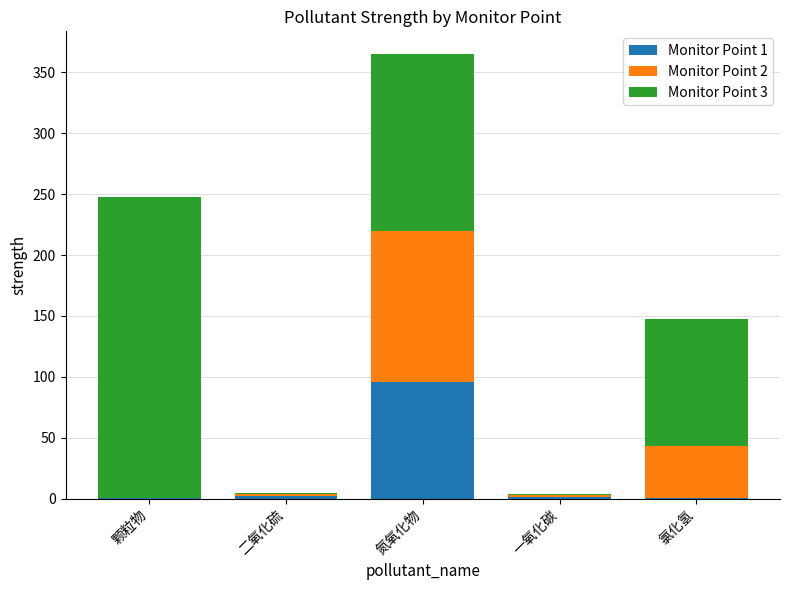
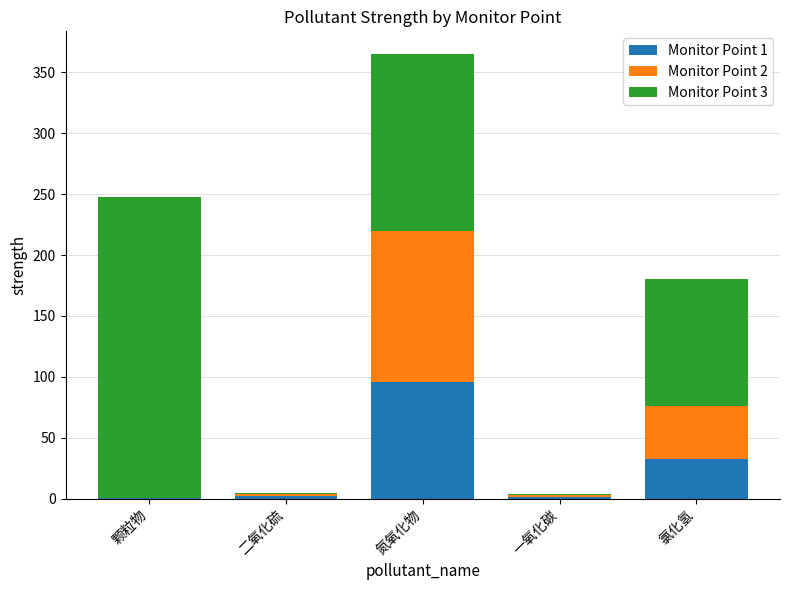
  {
    "Monitor Point 1": {
      "二氧化硫": 3,
      "氮氧化物": 96,
-     "氯化氢": 0
+     "氯化氢": 33
    },
    "Monitor Point 2": {
      "氮氧化物": 124,
      "氯化氢": 43
    },
    "Monitor Point 3": {
      "颗粒物": 247,
      "氮氧化物": 146,
      "氯化氢": 104
    }
  }
